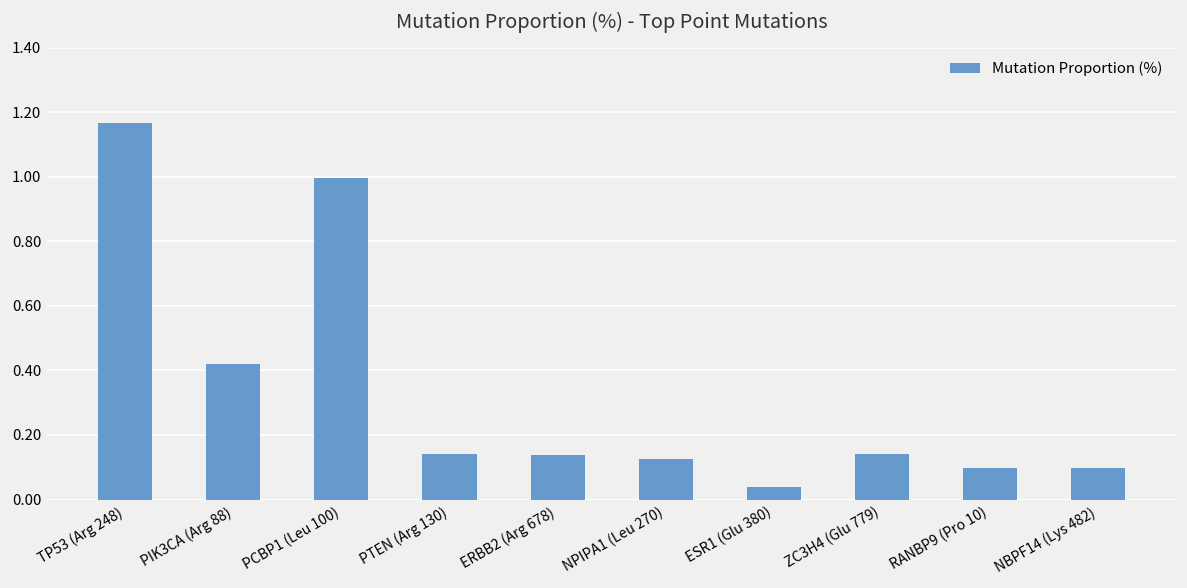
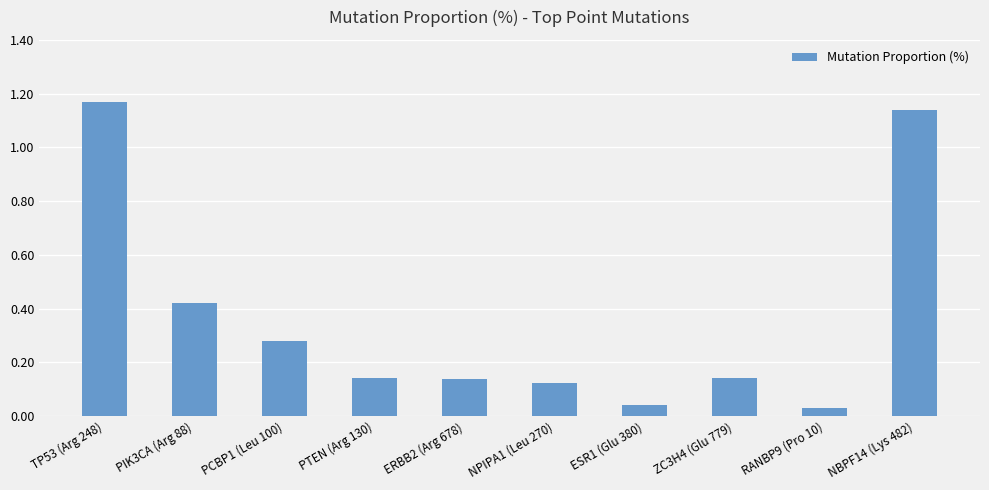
  {
    "TP53 (Arg 248)": 1.17,
    "PIK3CA (Arg 88)": 0.42,
-   "PCBP1 (Leu 100)": 1.00,
+   "PCBP1 (Leu 100)": 0.28,
    "PTEN (Arg 130)": 0.14,
    "ERBB2 (Arg 678)": 0.14,
    "NPIPA1 (Leu 270)": 0.12,
    "ESR1 (Glu 380)": 0.04,
    "ZC3H4 (Glu 779)": 0.14,
-   "RANBP9 (Pro 10)": 0.10,
-   "NBPF14 (Lys 482)": 0.10
+   "RANBP9 (Pro 10)": 0.03,
+   "NBPF14 (Lys 482)": 1.14
  }
